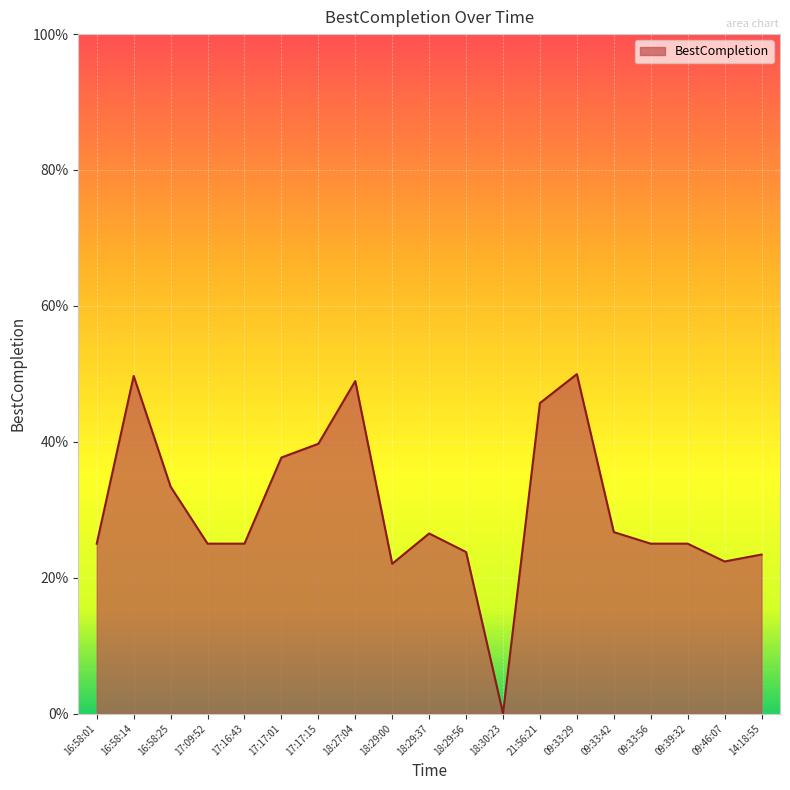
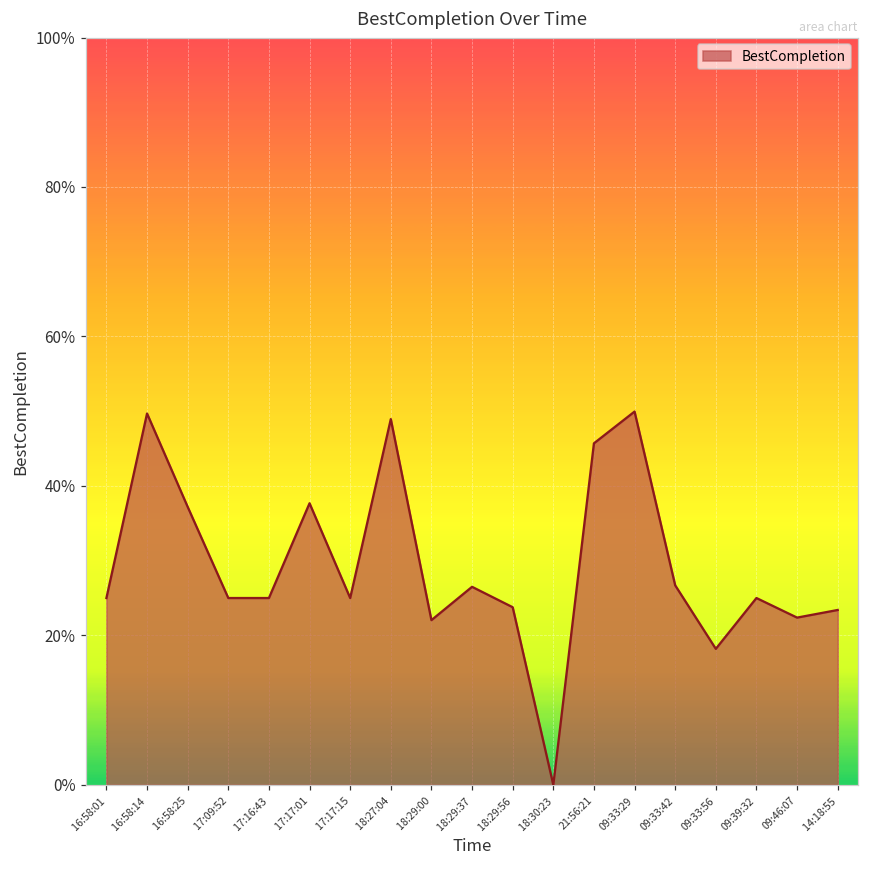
  {
    "16:58:01": "25%",
    "16:58:14": "50%",
-   "16:58:25": "33%",
+   "16:58:25": "37%",
    "17:09:52": "25%",
    "17:16:43": "25%",
    "17:17:01": "38%",
-   "17:17:15": "40%",
+   "17:17:15": "25%",
    "18:27:04": "49%",
    "18:29:00": "22%",
    "18:29:37": "27%",
    "18:29:56": "24%",
    "18:30:23": "0%",
    "21:56:21": "46%",
    "09:33:29": "50%",
    "09:33:42": "27%",
-   "09:33:56": "25%",
+   "09:33:56": "18%",
    "09:39:32": "25%",
    "09:46:07": "22%",
    "14:18:55": "23%"
  }
